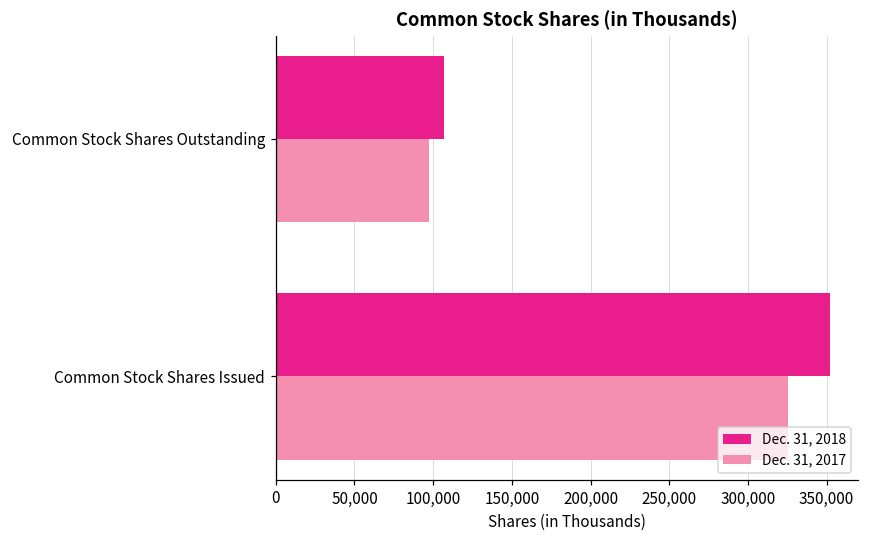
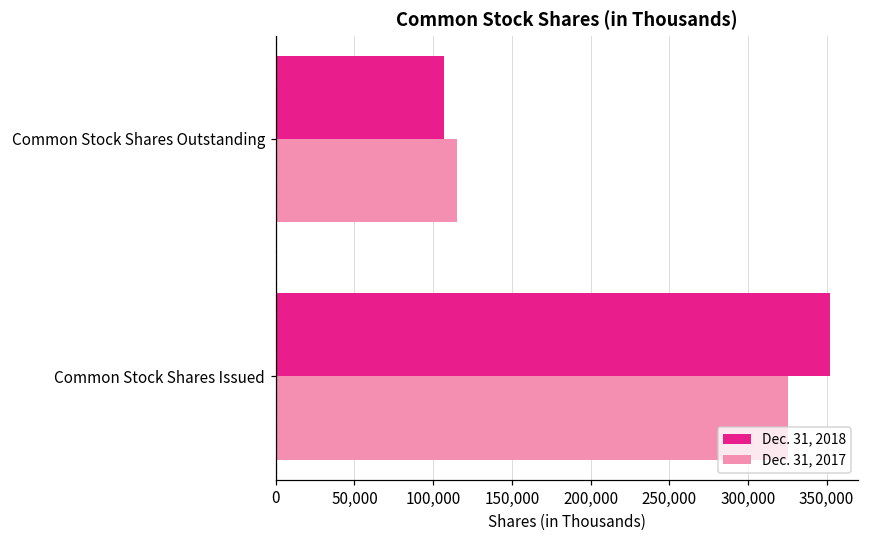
  {
    "Dec. 31, 2018": {
      "Common Stock Shares Outstanding": "107,000",
      "Common Stock Shares Issued": "352,000"
    },
    "Dec. 31, 2017": {
-     "Common Stock Shares Outstanding": "98,000",
+     "Common Stock Shares Outstanding": "115,000",
      "Common Stock Shares Issued": "325,000"
    }
  }
